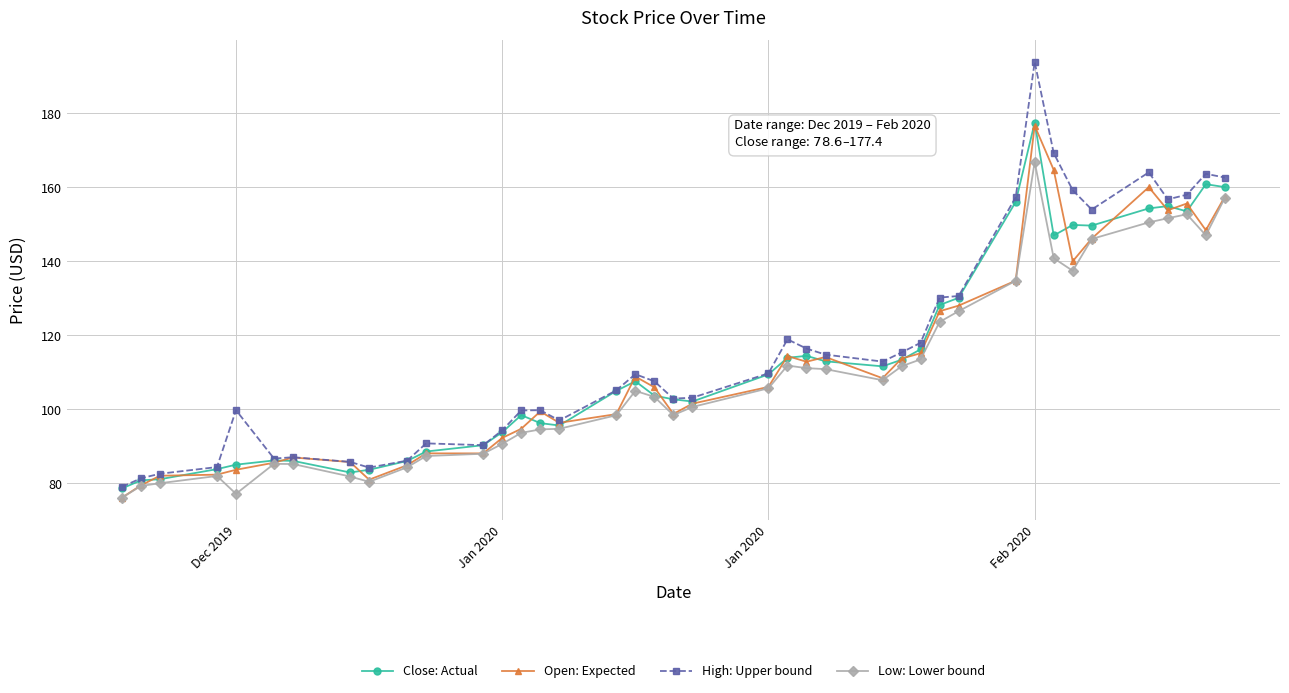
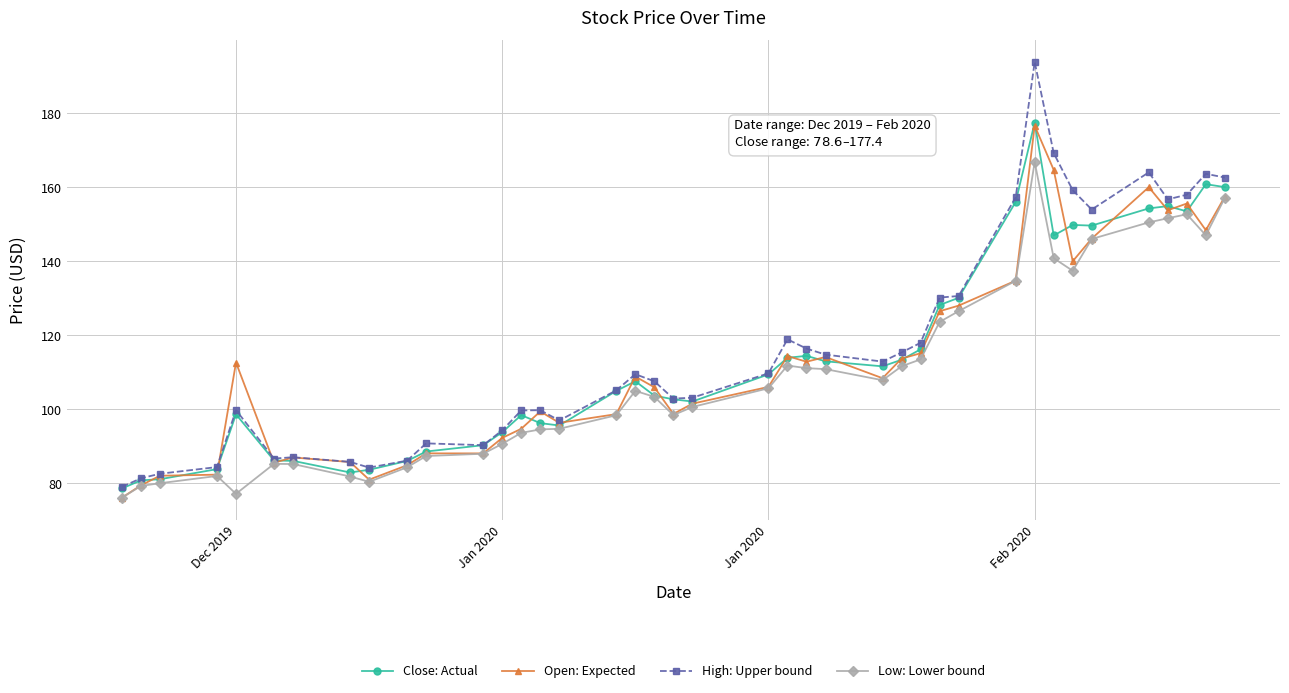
  {
    "Close: Actual": {
-     "Dec 2019": 85,
+     "Dec 2019": 99,
      "Feb 2020": 177
    },
    "Open: Expected": {
-     "Dec 2019": 84,
+     "Dec 2019": 113,
      "Feb 2020": 177
    },
    "High: Upper bound": {
      "Dec 2019": 100,
      "Feb 2020": 194
    },
    "Low: Lower bound": {
      "Dec 2019": 77,
      "Feb 2020": 167
    }
  }
